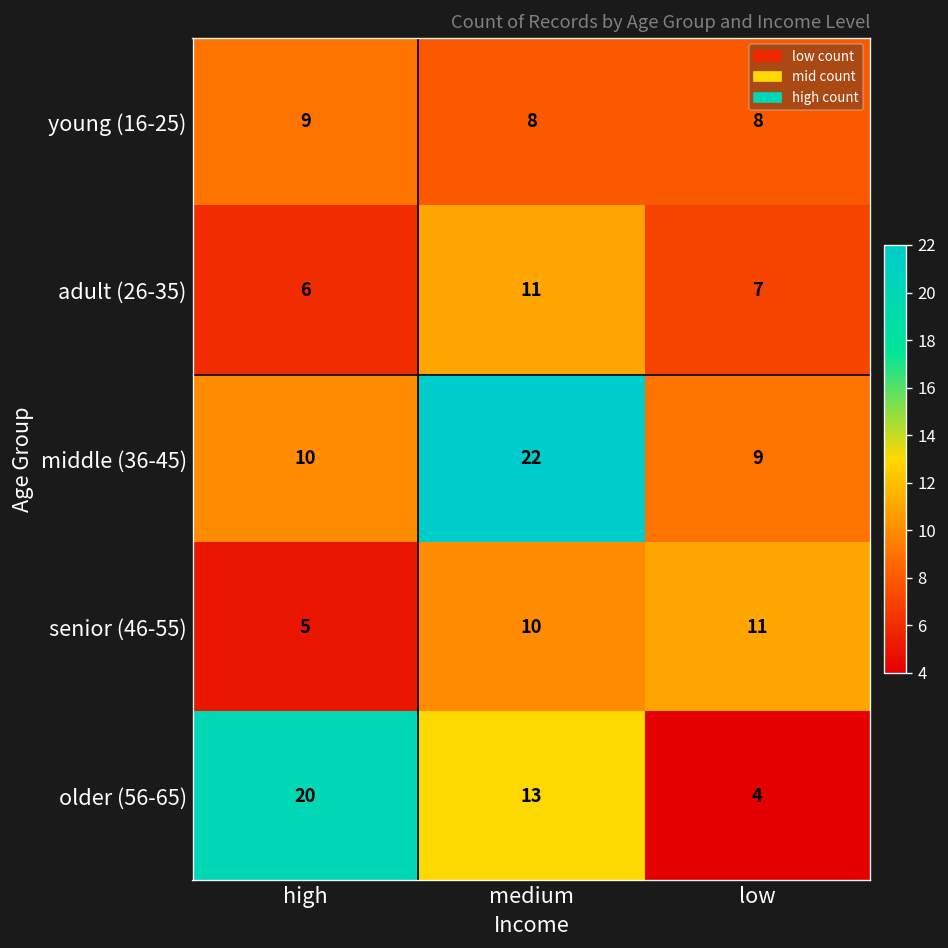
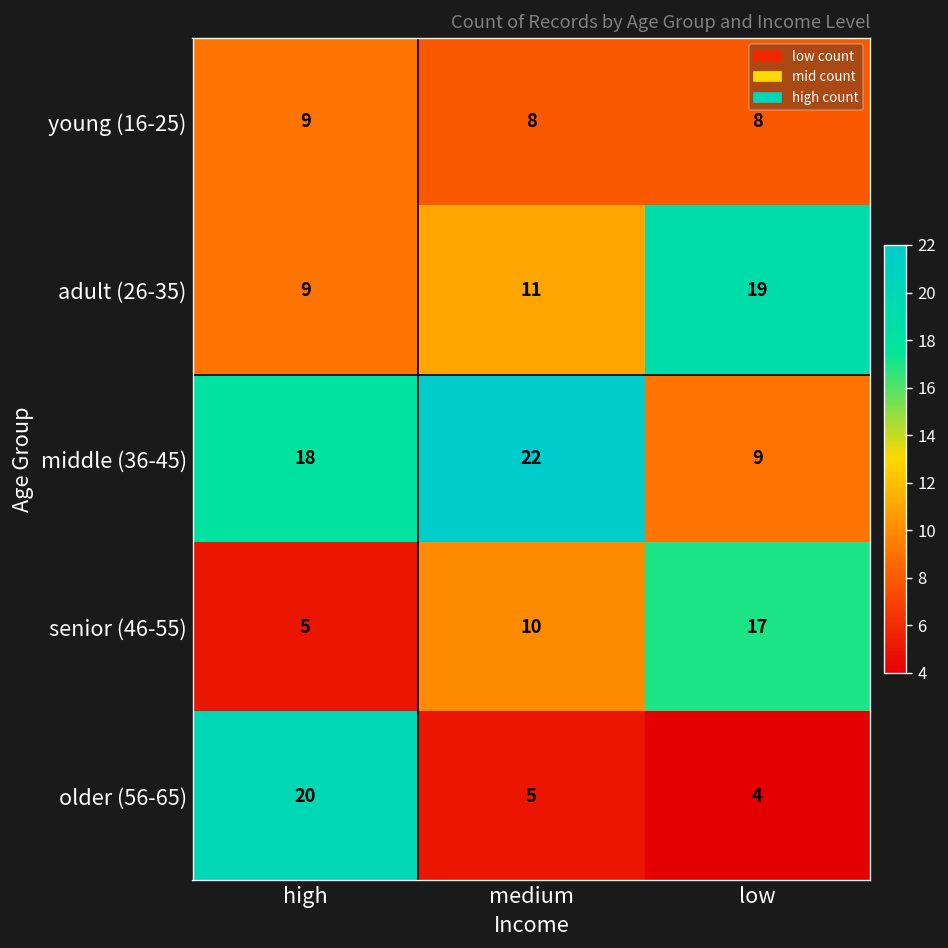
  {
    "young (16-25)": {
      "high": 9,
      "medium": 8,
      "low": 8
    },
    "adult (26-35)": {
-     "high": 6,
+     "high": 9,
      "medium": 11,
-     "low": 7
+     "low": 19
    },
    "middle (36-45)": {
-     "high": 10,
+     "high": 18,
      "medium": 22,
      "low": 9
    },
    "senior (46-55)": {
      "high": 5,
      "medium": 10,
-     "low": 11
+     "low": 17
    },
    "older (56-65)": {
      "high": 20,
-     "medium": 13,
+     "medium": 5,
      "low": 4
    }
  }
